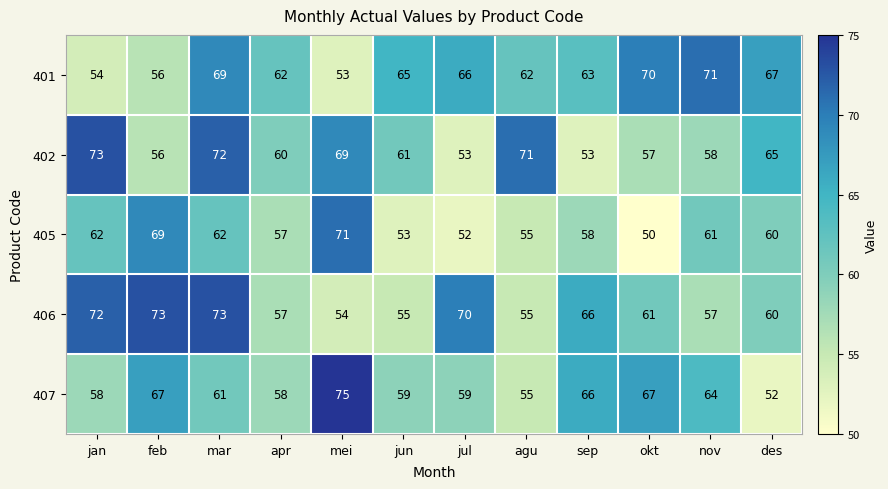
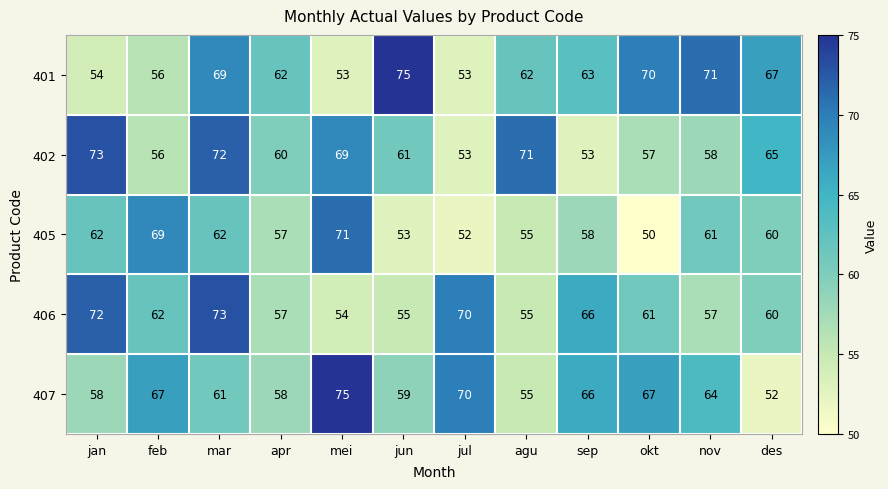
  {
    "401": {
      "jan": 54,
      "feb": 56,
      "mar": 69,
      "apr": 62,
      "mei": 53,
-     "jun": 65,
-     "jul": 66,
+     "jun": 75,
+     "jul": 53,
      "agu": 62,
      "sep": 63,
      "okt": 70,
      "nov": 71,
      "des": 67
    },
    "402": {
      "jan": 73,
      "feb": 56,
      "mar": 72,
      "apr": 60,
      "mei": 69,
      "jun": 61,
      "jul": 53,
      "agu": 71,
      "sep": 53,
      "okt": 57,
      "nov": 58,
      "des": 65
    },
    "405": {
      "jan": 62,
      "feb": 69,
      "mar": 62,
      "apr": 57,
      "mei": 71,
      "jun": 53,
      "jul": 52,
      "agu": 55,
      "sep": 58,
      "okt": 50,
      "nov": 61,
      "des": 60
    },
    "406": {
      "jan": 72,
-     "feb": 73,
+     "feb": 62,
      "mar": 73,
      "apr": 57,
      "mei": 54,
      "jun": 55,
      "jul": 70,
      "agu": 55,
      "sep": 66,
      "okt": 61,
      "nov": 57,
      "des": 60
    },
    "407": {
      "jan": 58,
      "feb": 67,
      "mar": 61,
      "apr": 58,
      "mei": 75,
      "jun": 59,
-     "jul": 59,
+     "jul": 70,
      "agu": 55,
      "sep": 66,
      "okt": 67,
      "nov": 64,
      "des": 52
    }
  }
